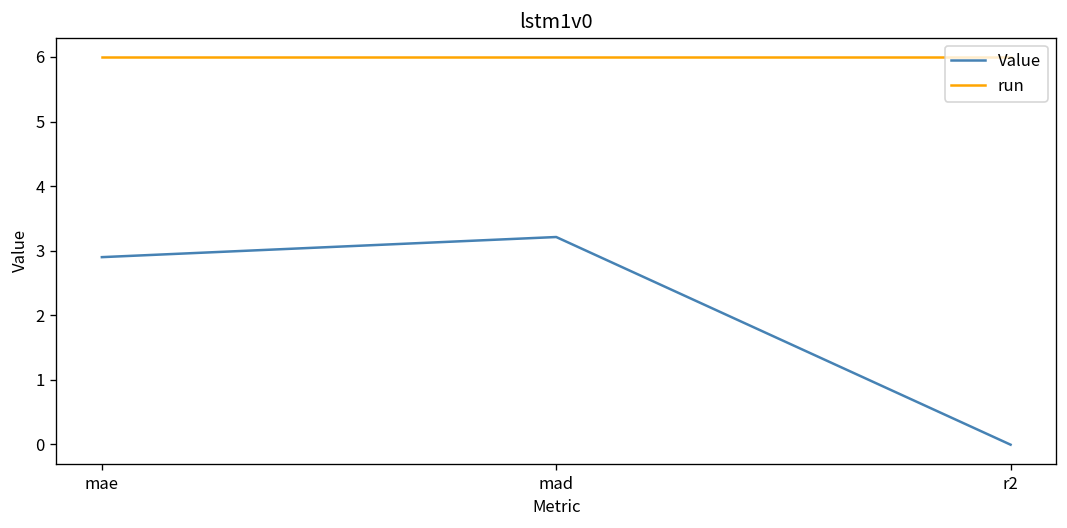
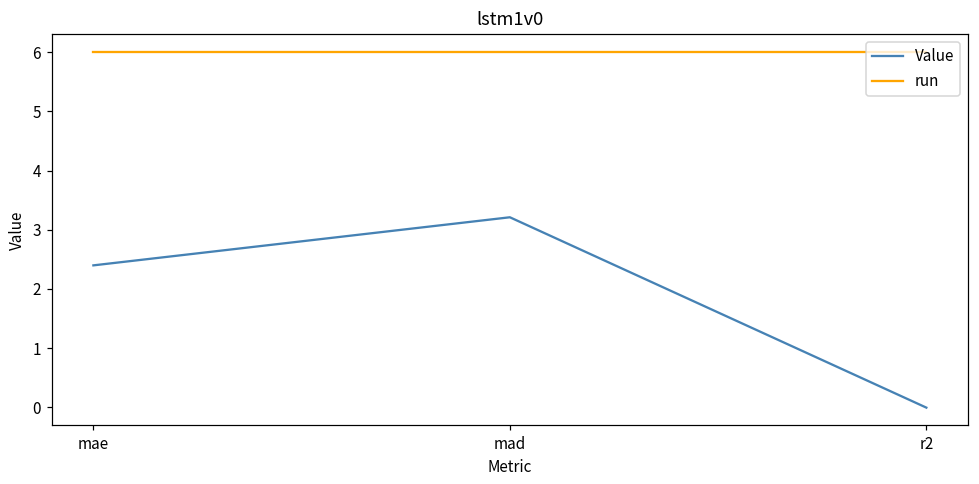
  {
    "Value": {
-     "mae": 2.9,
+     "mae": 2.4,
      "mad": 3.2,
      "r2": 0.0
    },
    "run": {
      "mae": 6.0,
      "mad": 6.0
    }
  }
